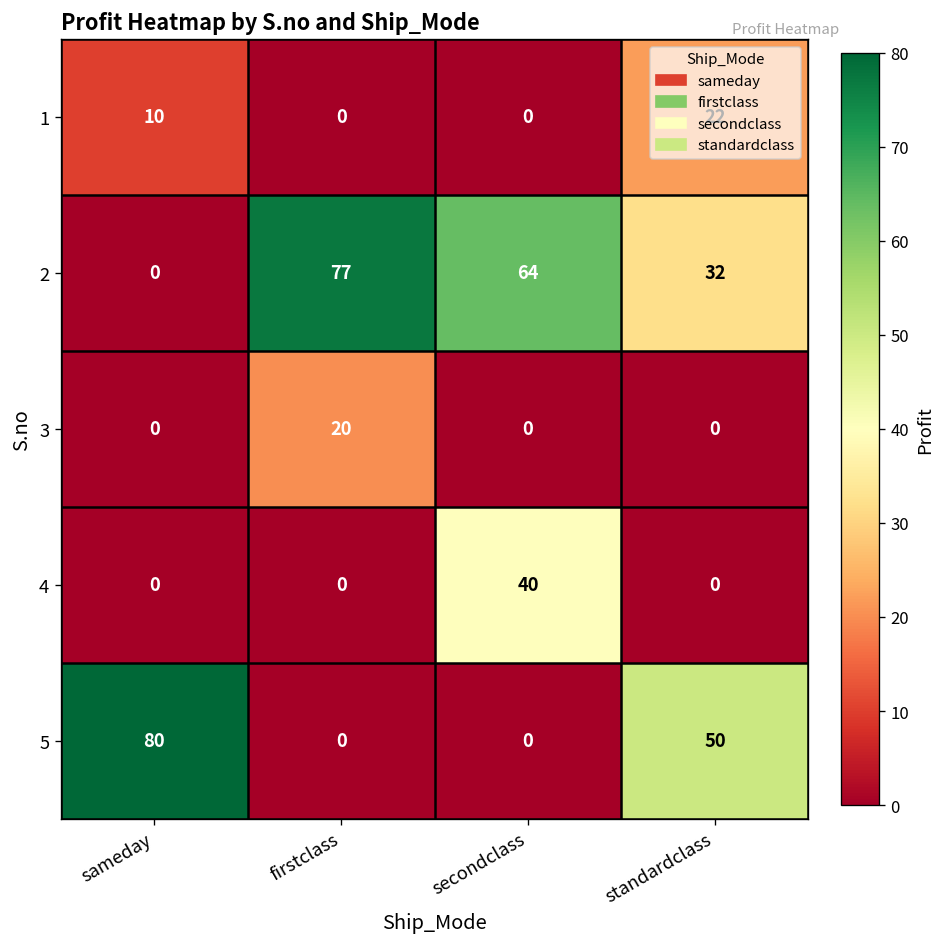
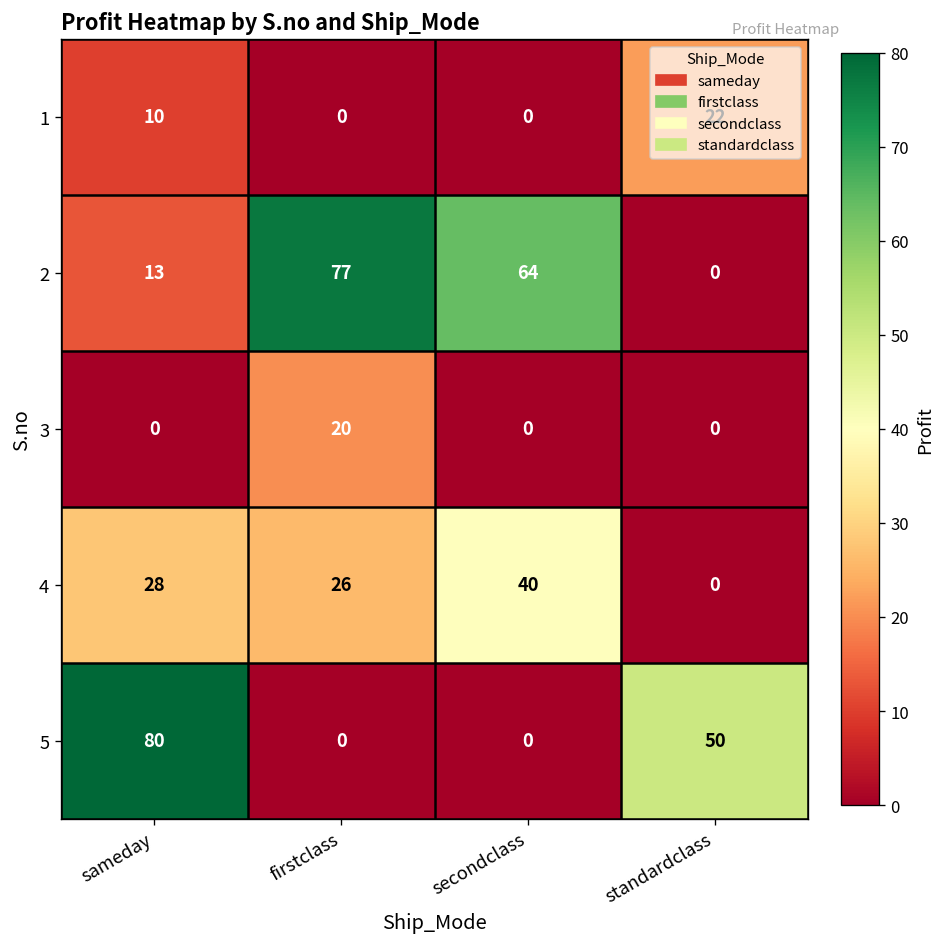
  {
    "1": {
      "sameday": 10,
      "firstclass": 0,
      "secondclass": 0
    },
    "2": {
-     "sameday": 0,
+     "sameday": 13,
      "firstclass": 77,
      "secondclass": 64,
-     "standardclass": 32
+     "standardclass": 0
    },
    "3": {
      "sameday": 0,
      "firstclass": 20,
      "secondclass": 0,
      "standardclass": 0
    },
    "4": {
-     "sameday": 0,
-     "firstclass": 0,
+     "sameday": 28,
+     "firstclass": 26,
      "secondclass": 40,
      "standardclass": 0
    },
    "5": {
      "sameday": 80,
      "firstclass": 0,
      "secondclass": 0,
      "standardclass": 50
    }
  }
